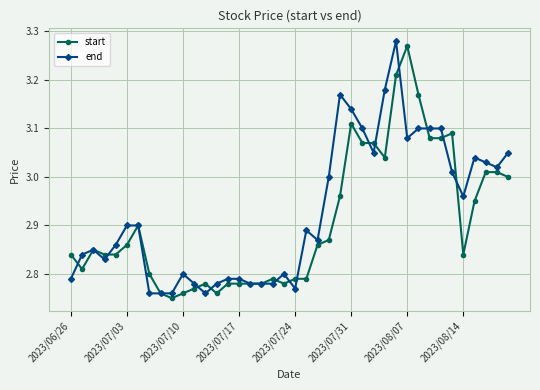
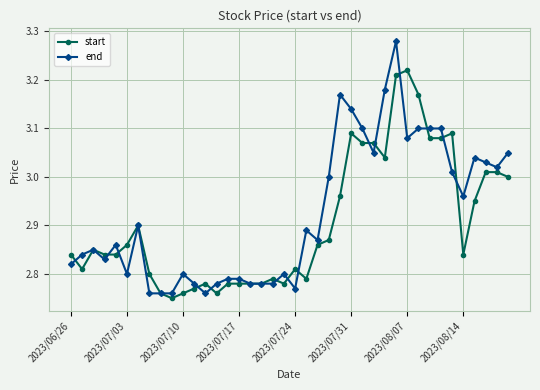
  {
    "start": {
      "2023/06/26": 2.84,
      "2023/07/03": 2.86,
      "2023/07/10": 2.76,
      "2023/07/17": 2.78,
-     "2023/07/24": 2.79,
-     "2023/07/31": 3.11,
-     "2023/08/07": 3.27,
+     "2023/07/24": 2.81,
+     "2023/07/31": 3.09,
+     "2023/08/07": 3.22,
      "2023/08/14": 2.84
    },
    "end": {
-     "2023/06/26": 2.79,
-     "2023/07/03": 2.9,
+     "2023/06/26": 2.82,
+     "2023/07/03": 2.8,
      "2023/07/10": 2.80,
      "2023/07/17": 2.79,
      "2023/07/24": 2.77,
      "2023/07/31": 3.14,
      "2023/08/07": 3.08,
      "2023/08/14": 2.96
    }
  }
